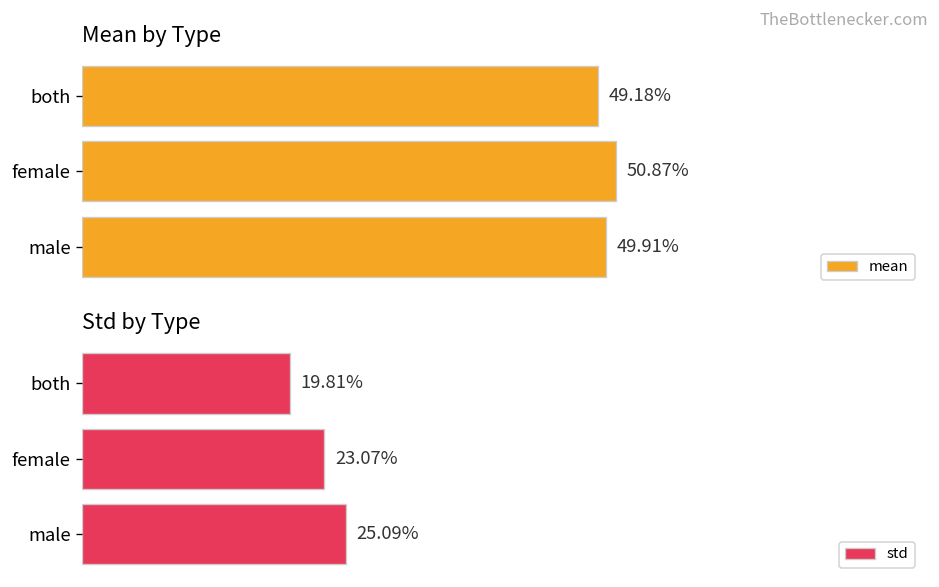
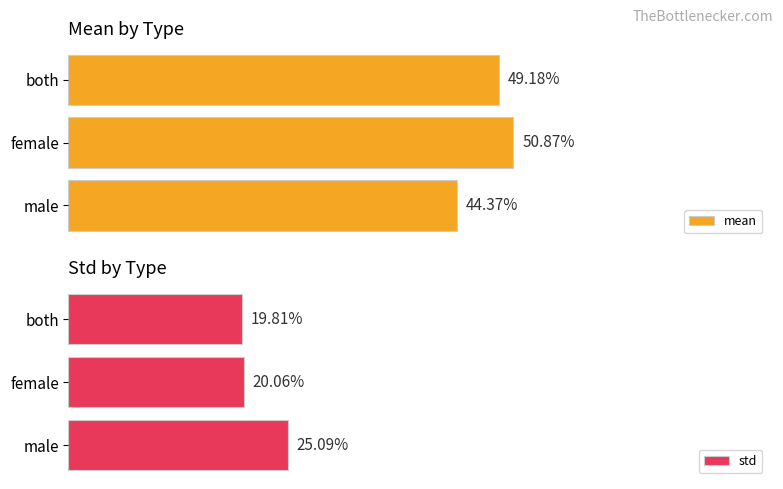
  {
    "Mean by Type": {
      "both": "49.18%",
      "female": "50.87%",
-     "male": "49.91%"
+     "male": "44.37%"
    },
    "Std by Type": {
      "both": "19.81%",
-     "female": "23.07%",
+     "female": "20.06%",
      "male": "25.09%"
    }
  }
